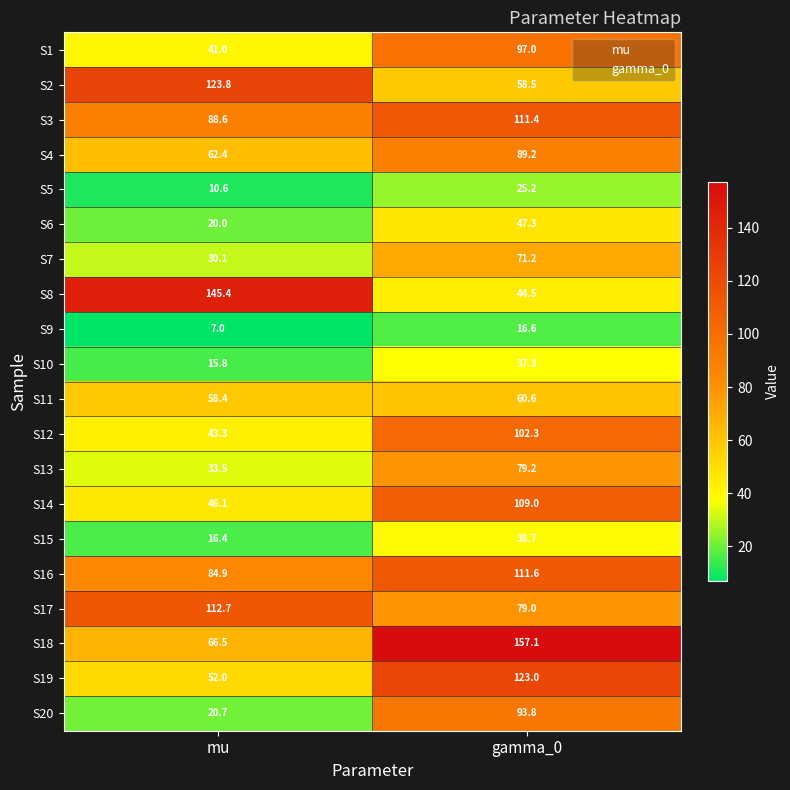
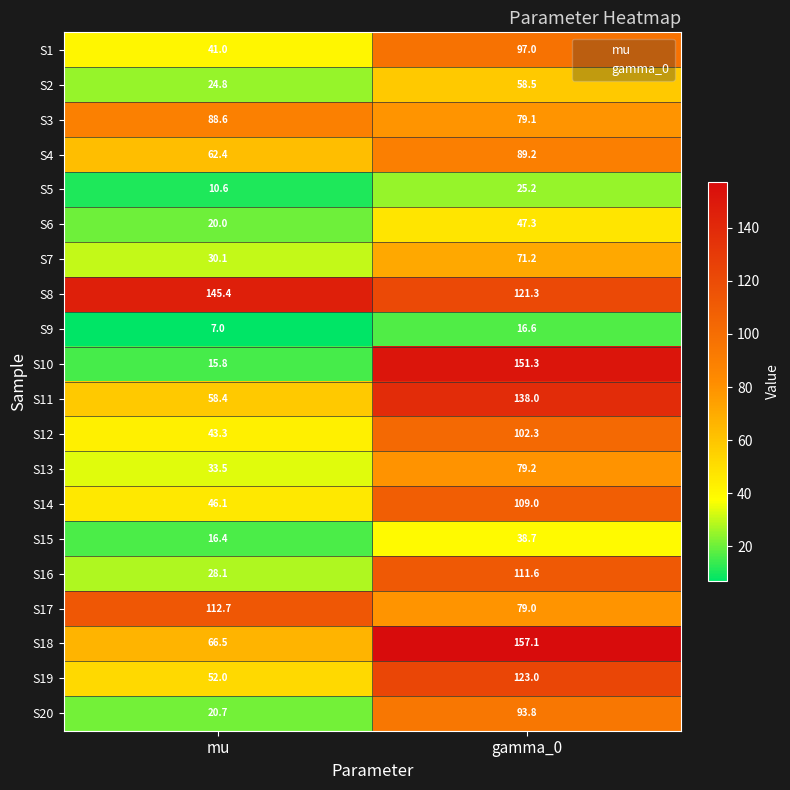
  {
    "S1": {
      "mu": 41.0,
      "gamma_0": 97.0
    },
    "S2": {
-     "mu": 123.8,
+     "mu": 24.8,
      "gamma_0": 58.5
    },
    "S3": {
      "mu": 88.6,
-     "gamma_0": 111.4
+     "gamma_0": 79.1
    },
    "S4": {
      "mu": 62.4,
      "gamma_0": 89.2
    },
    "S5": {
      "mu": 10.6,
      "gamma_0": 25.2
    },
    "S6": {
      "mu": 20.0,
      "gamma_0": 47.3
    },
    "S7": {
      "mu": 30.1,
      "gamma_0": 71.2
    },
    "S8": {
      "mu": 145.4,
-     "gamma_0": 44.5
+     "gamma_0": 121.3
    },
    "S9": {
      "mu": 7.0,
      "gamma_0": 16.6
    },
    "S10": {
      "mu": 15.8,
-     "gamma_0": 37.3
+     "gamma_0": 151.3
    },
    "S11": {
      "mu": 58.4,
-     "gamma_0": 60.6
+     "gamma_0": 138.0
    },
    "S12": {
      "mu": 43.3,
      "gamma_0": 102.3
    },
    "S13": {
      "mu": 33.5,
      "gamma_0": 79.2
    },
    "S14": {
      "mu": 46.1,
      "gamma_0": 109.0
    },
    "S15": {
      "mu": 16.4,
      "gamma_0": 38.7
    },
    "S16": {
-     "mu": 84.9,
+     "mu": 28.1,
      "gamma_0": 111.6
    },
    "S17": {
      "mu": 112.7,
      "gamma_0": 79.0
    },
    "S18": {
      "mu": 66.5,
      "gamma_0": 157.1
    },
    "S19": {
      "mu": 52.0,
      "gamma_0": 123.0
    },
    "S20": {
      "mu": 20.7,
      "gamma_0": 93.8
    }
  }
